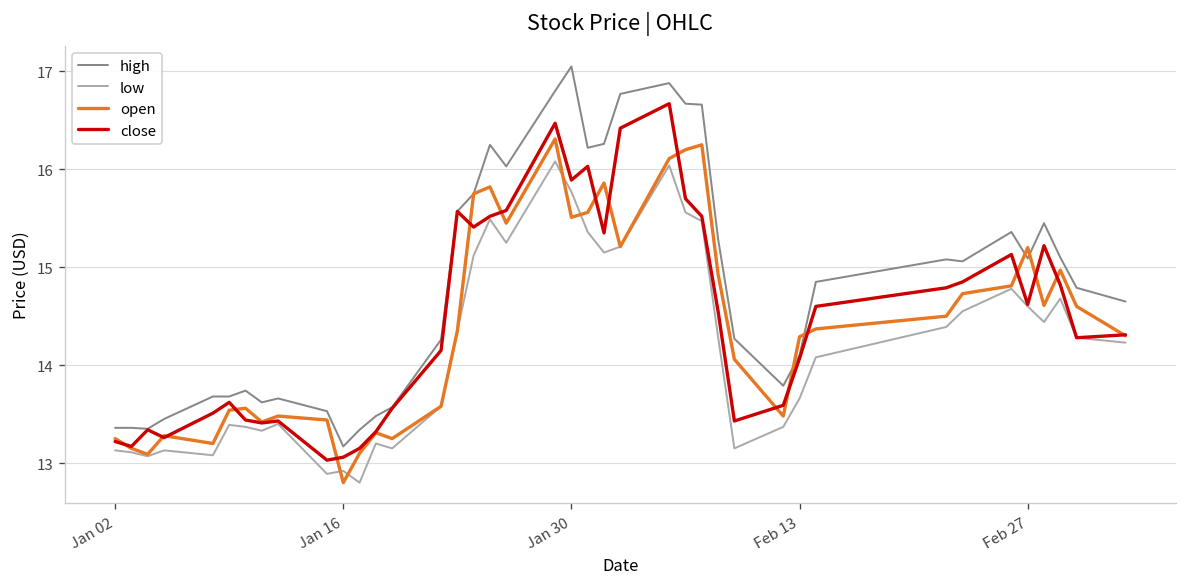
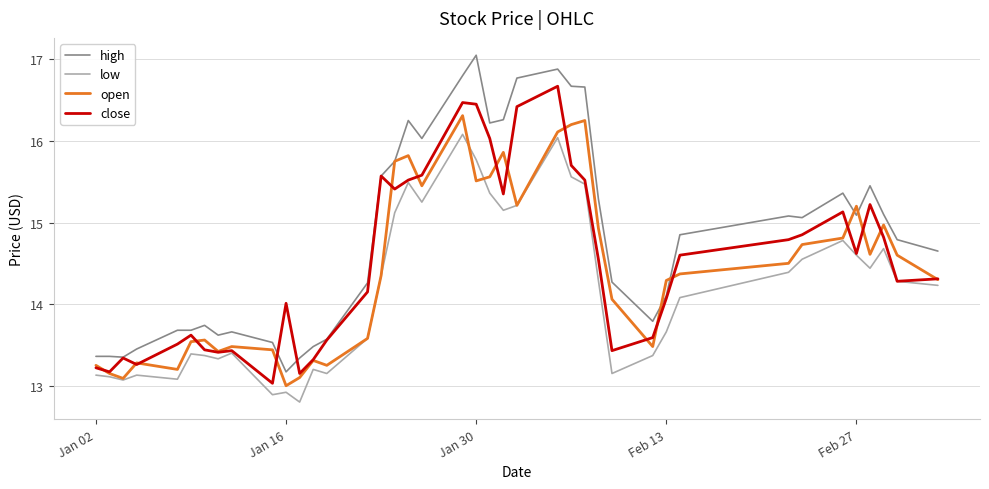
  {
    "open": {
-     "Jan 16": 12.8,
+     "Jan 16": 13.0,
      "Jan 30": 15.5,
      "Feb 13": 14.3,
      "Feb 27": 15.2
    },
    "close": {
-     "Jan 16": 13.1,
-     "Jan 30": 15.9
+     "Jan 16": 14.0,
+     "Jan 30": 16.5
    }
  }
